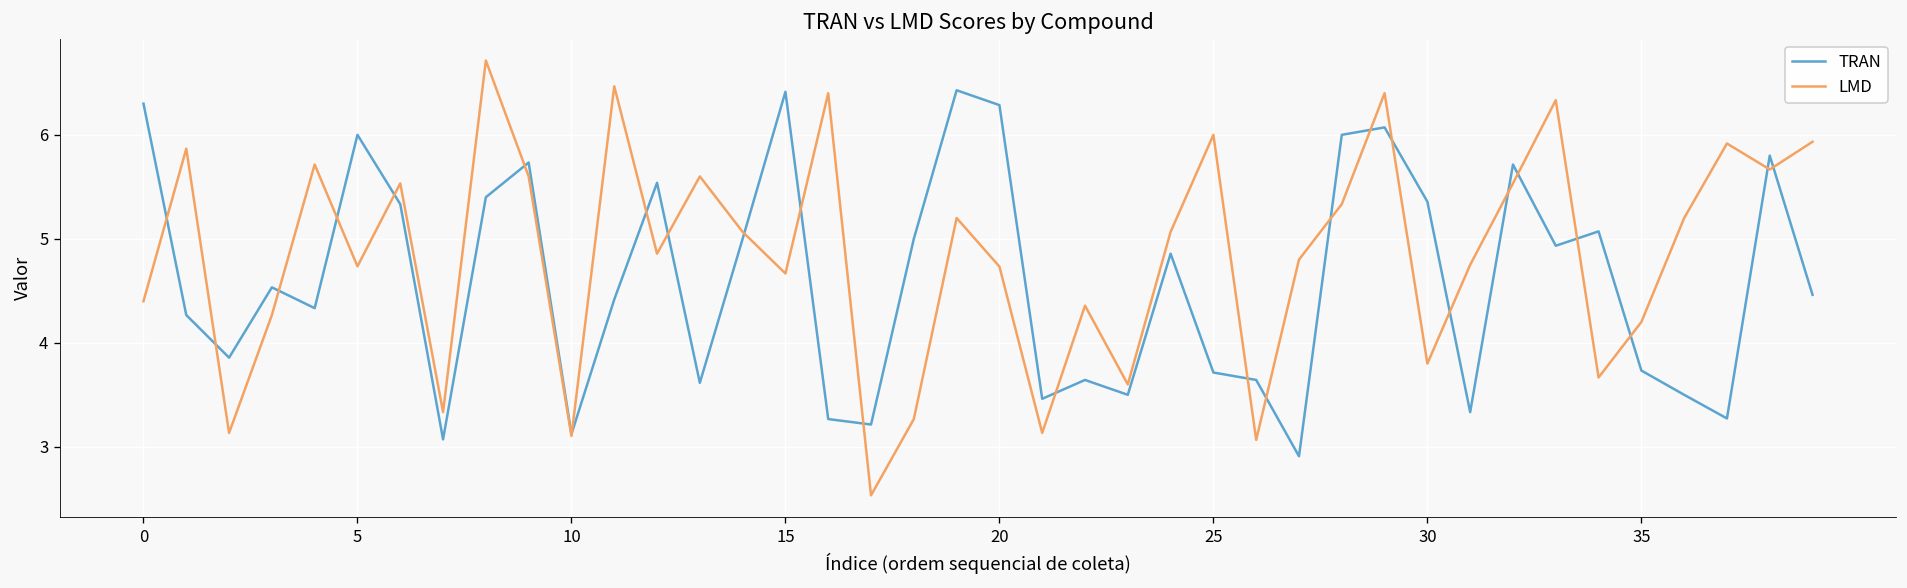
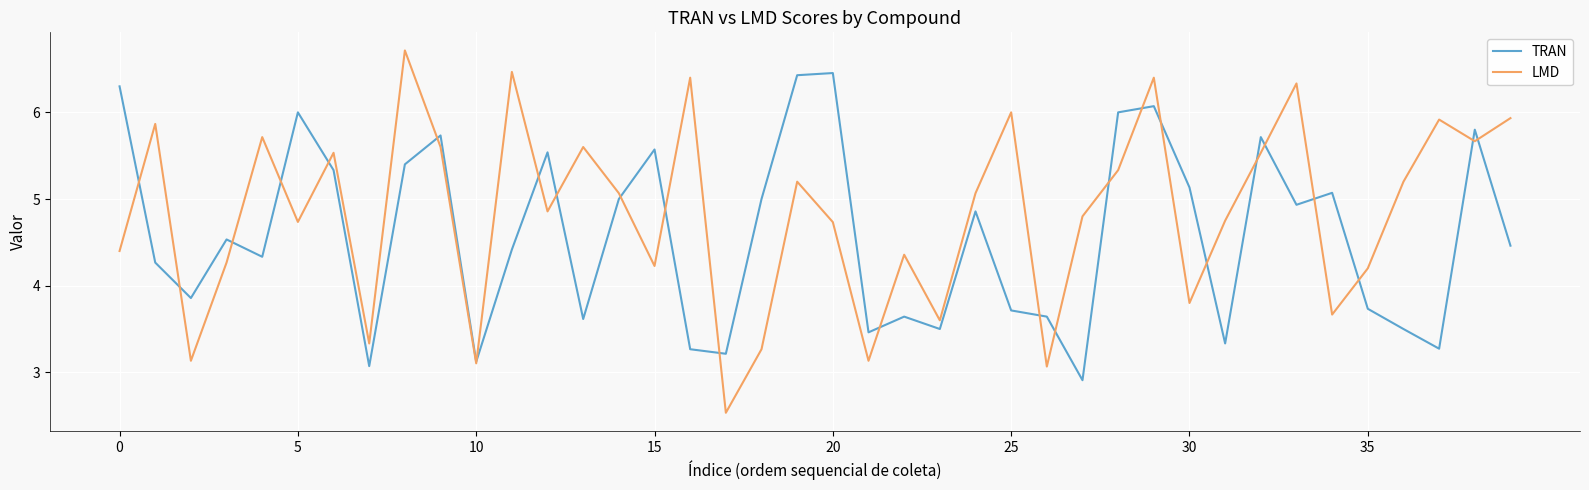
  {
    "TRAN": {
      "0": 6.3,
      "5": 6.0,
-     "15": 6.4,
-     "20": 6.3,
+     "15": 5.6,
+     "20": 6.5,
      "25": 3.7,
-     "30": 5.4,
+     "30": 5.1,
      "35": 3.7
    },
    "LMD": {
      "0": 4.4,
      "5": 4.7,
-     "15": 4.7,
+     "15": 4.2,
      "20": 4.7,
      "25": 6.0,
      "30": 3.8,
      "35": 4.2
    }
  }
